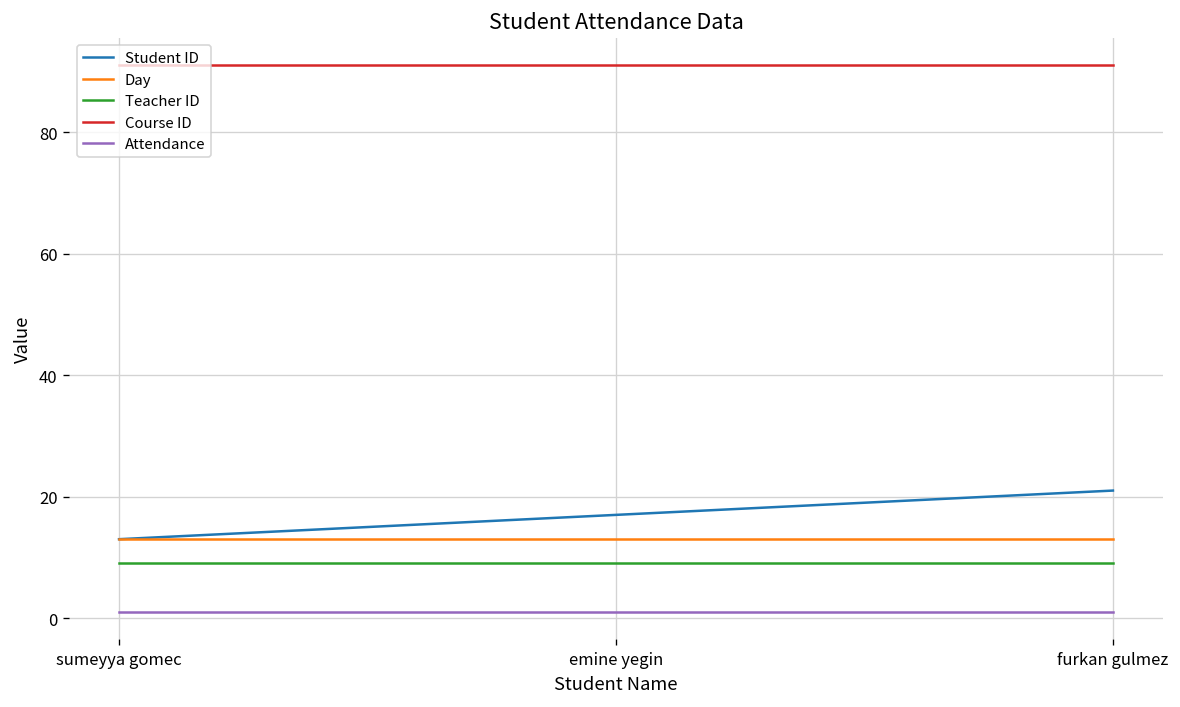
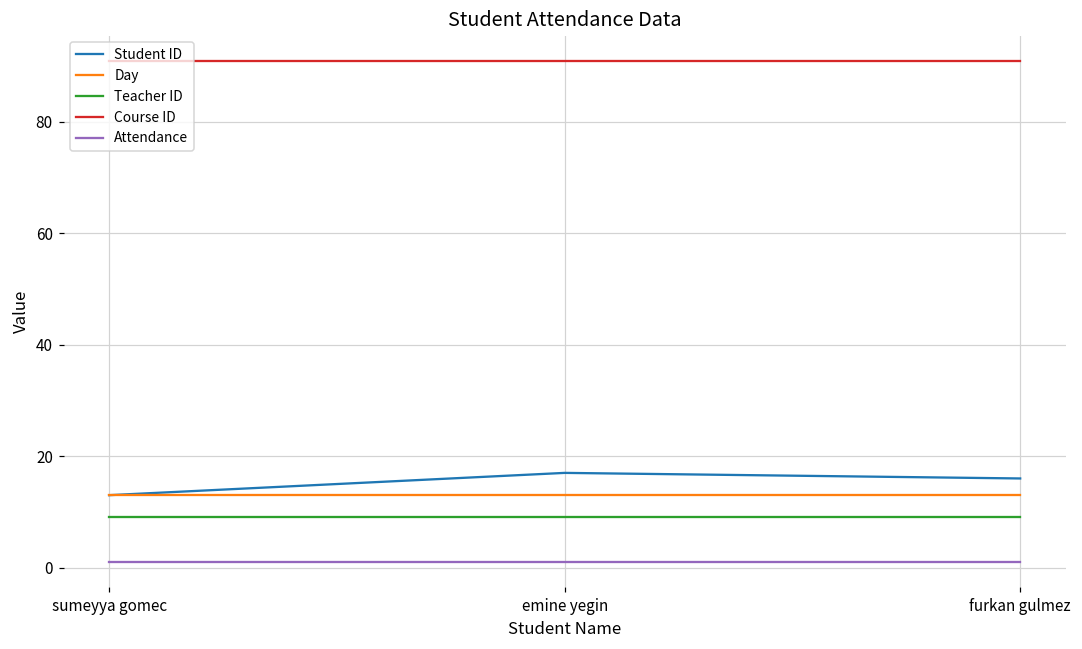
  {
    "Student ID": {
      "emine yegin": 17,
-     "furkan gulmez": 21
+     "furkan gulmez": 16
    },
    "Day": {
      "emine yegin": 13,
      "furkan gulmez": 13
    },
    "Teacher ID": {
      "sumeyya gomec": 9,
      "emine yegin": 9,
      "furkan gulmez": 9
    },
    "Course ID": {
      "emine yegin": 91,
      "furkan gulmez": 91
    },
    "Attendance": {
      "sumeyya gomec": 1,
      "emine yegin": 1,
      "furkan gulmez": 1
    }
  }
